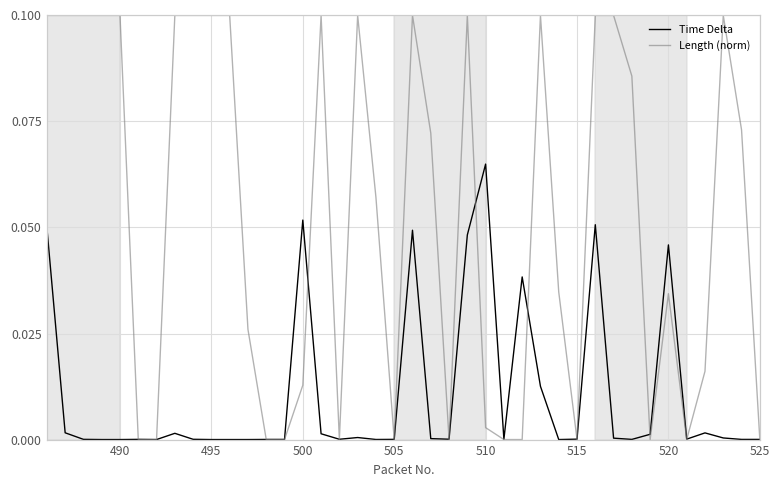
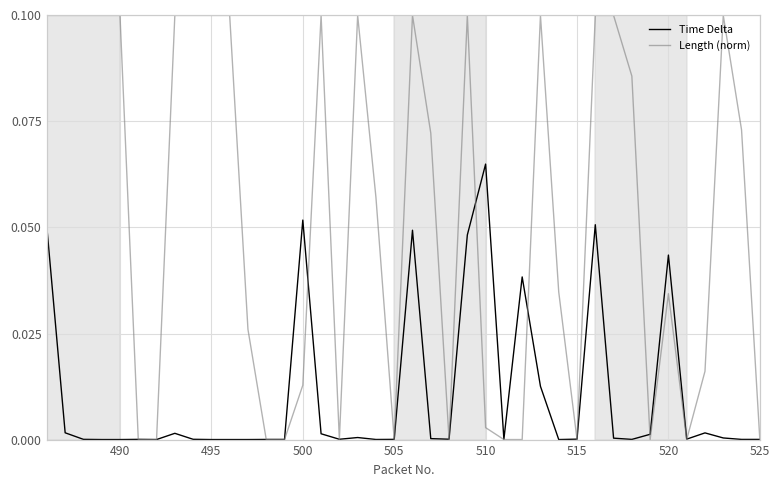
  {
    "Time Delta": {
      "490": 0.000,
      "495": 0.000,
      "500": 0.052,
      "510": 0.065,
-     "520": 0.046
+     "520": 0.043
    },
    "Length (norm)": {
      "490": 0.100,
      "495": 0.100,
      "500": 0.013,
      "510": 0.003,
      "520": 0.034
    }
  }
